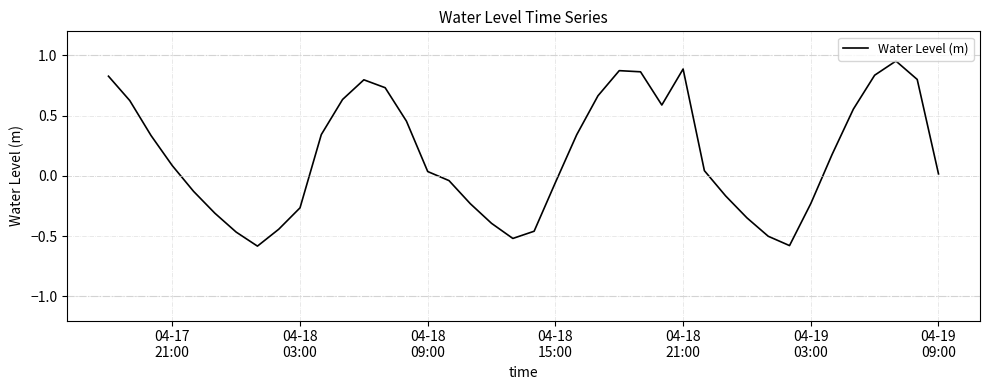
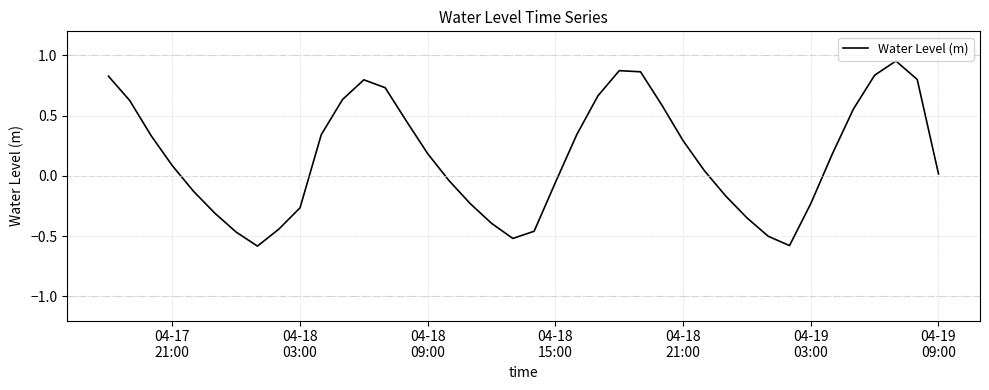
  {
    "04-17 21:00": 0.09,
    "04-18 03:00": -0.26,
-   "04-18 09:00": 0.04,
+   "04-18 09:00": 0.18,
    "04-18 15:00": -0.05,
-   "04-18 21:00": 0.89,
+   "04-18 21:00": 0.29,
    "04-19 03:00": -0.23,
    "04-19 09:00": 0.02
  }
